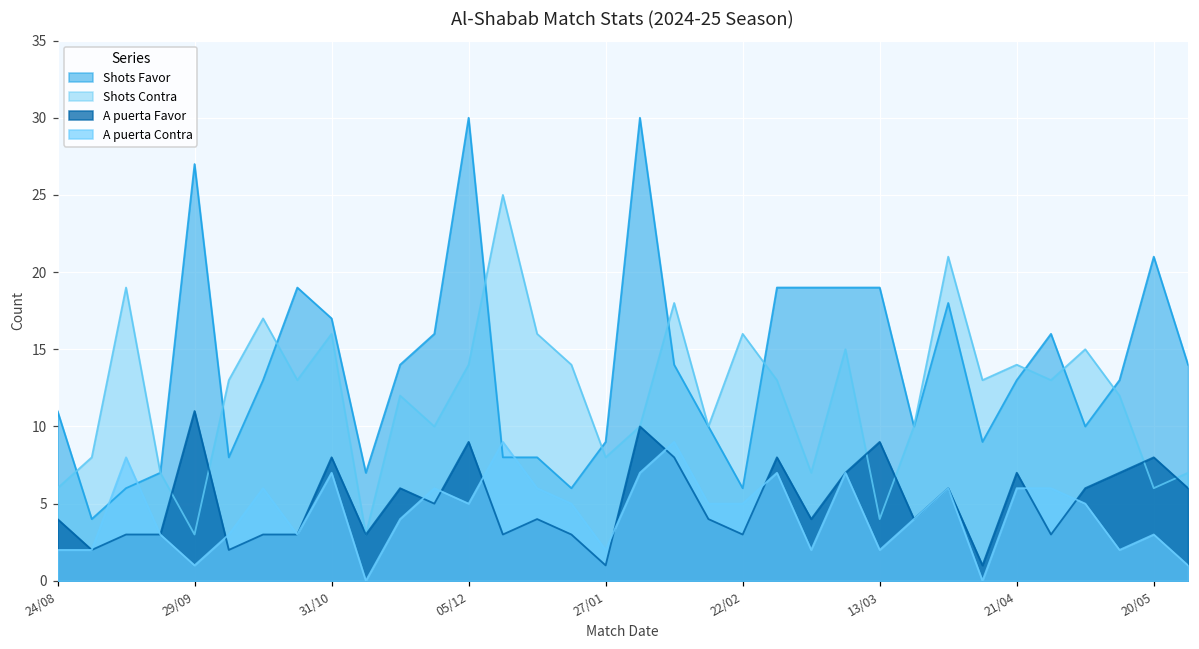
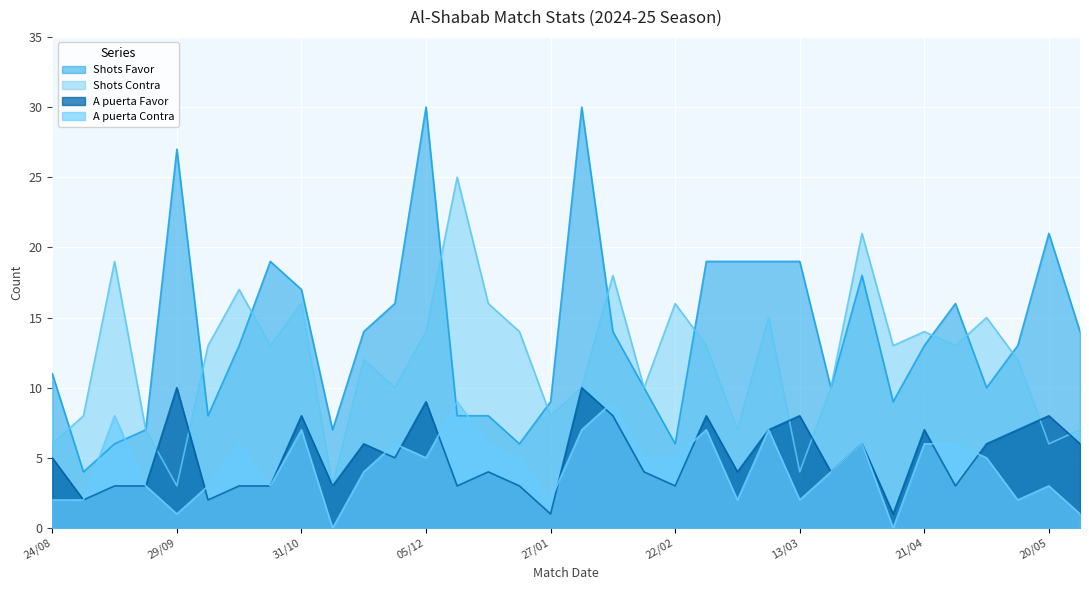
  {
    "A puerta Favor": {
-     "24/08": 4,
-     "29/09": 11,
+     "24/08": 5,
+     "29/09": 10,
      "31/10": 8,
      "05/12": 9,
      "27/01": 1,
      "22/02": 3,
-     "13/03": 9,
+     "13/03": 8,
      "21/04": 7,
      "20/05": 8
    }
  }
